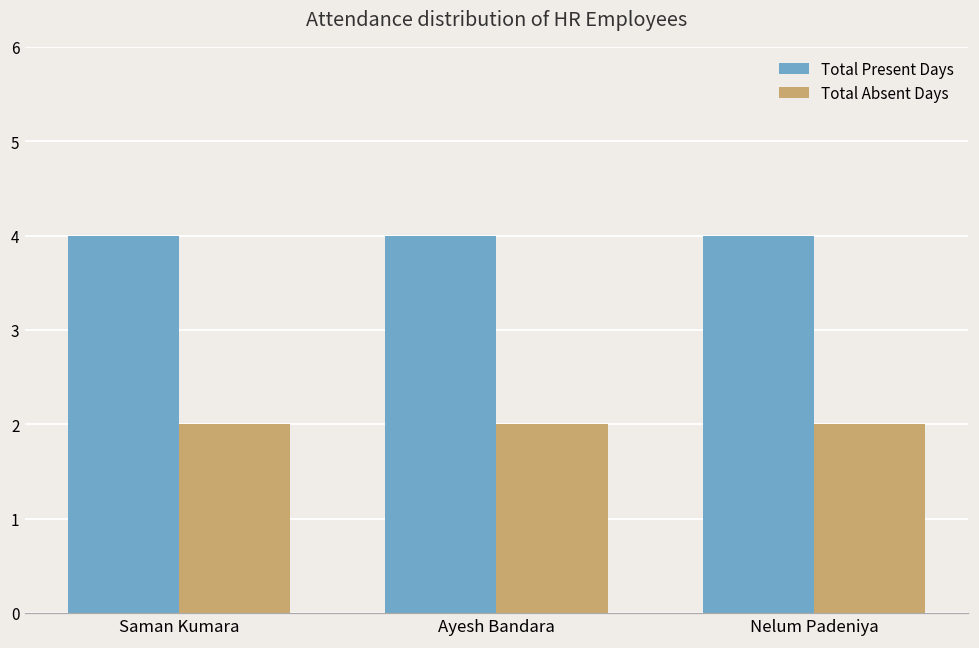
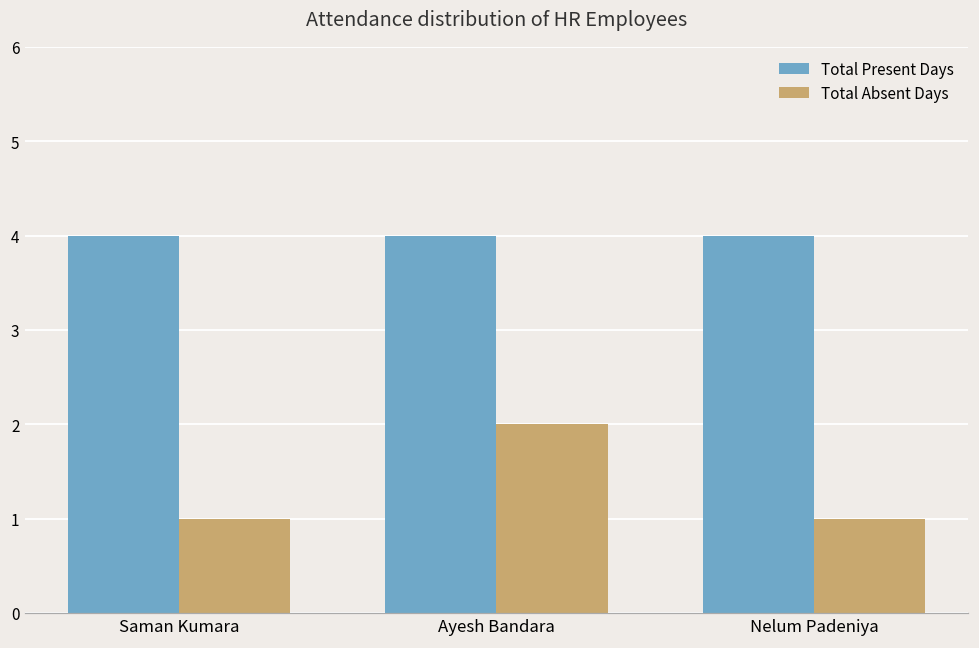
  {
    "Total Present Days": {
      "Saman Kumara": 4,
      "Ayesh Bandara": 4,
      "Nelum Padeniya": 4
    },
    "Total Absent Days": {
-     "Saman Kumara": 2,
+     "Saman Kumara": 1,
      "Ayesh Bandara": 2,
-     "Nelum Padeniya": 2
+     "Nelum Padeniya": 1
    }
  }
